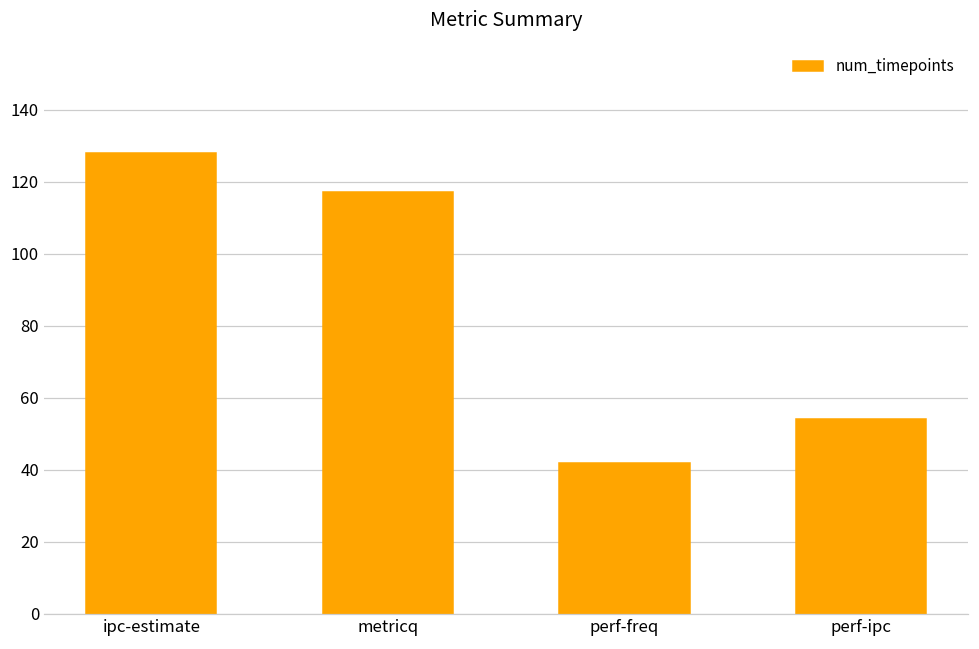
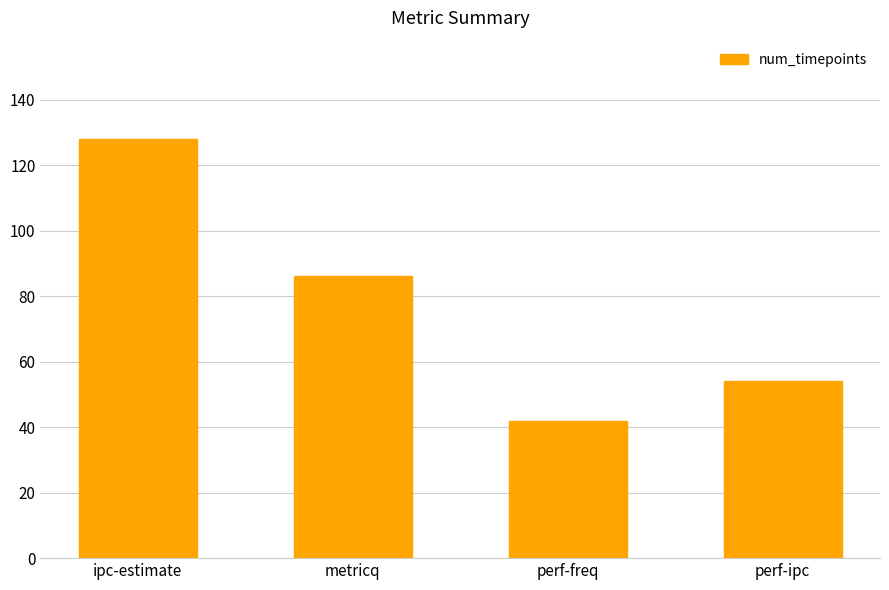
  {
    "ipc-estimate": 128,
-   "metricq": 117,
+   "metricq": 86,
    "perf-freq": 42,
    "perf-ipc": 54
  }
